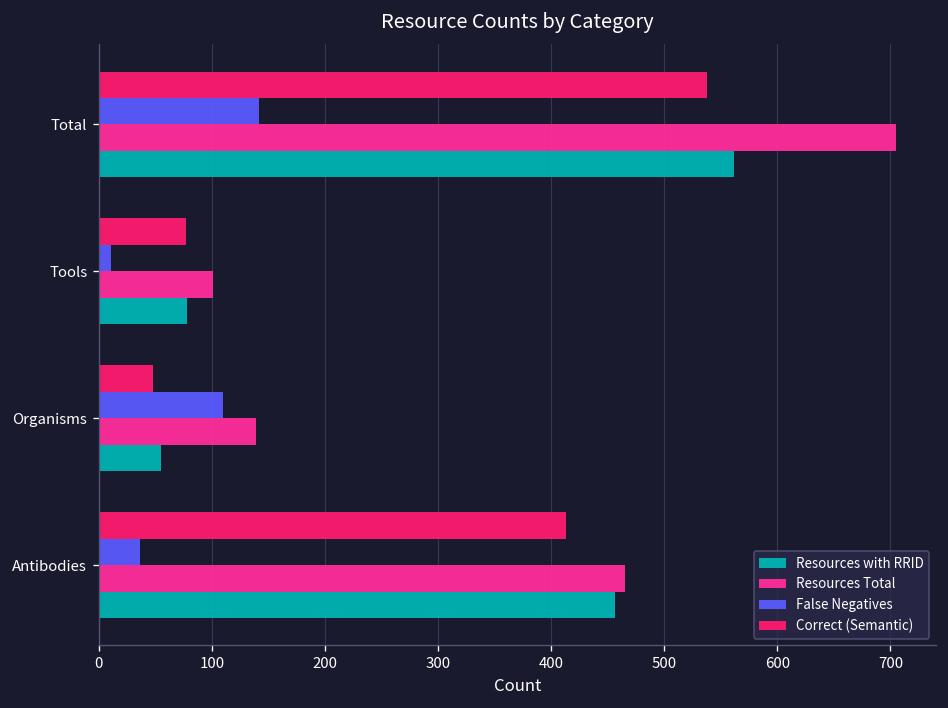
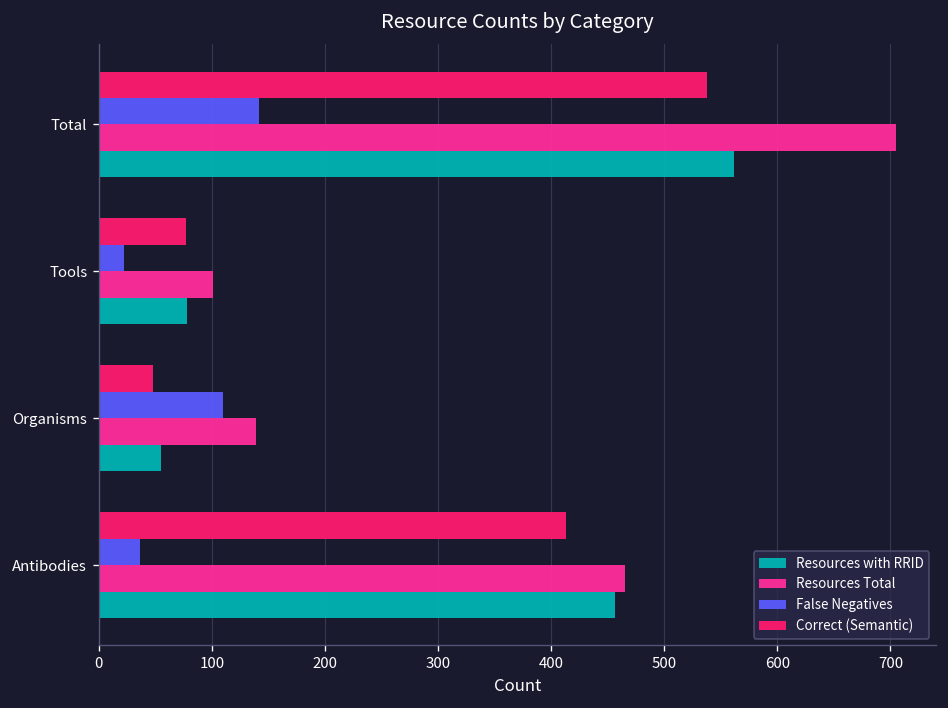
  {
    "Resources with RRID": {
      "Total": 560,
      "Tools": 80,
      "Organisms": 60,
      "Antibodies": 460
    },
    "False Negatives": {
      "Total": 140,
-     "Tools": 10,
+     "Tools": 20,
      "Organisms": 110,
      "Antibodies": 40
    }
  }
